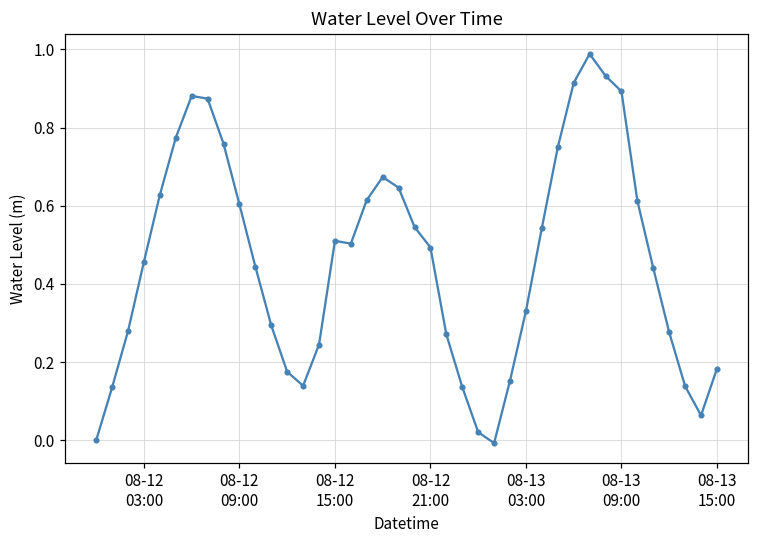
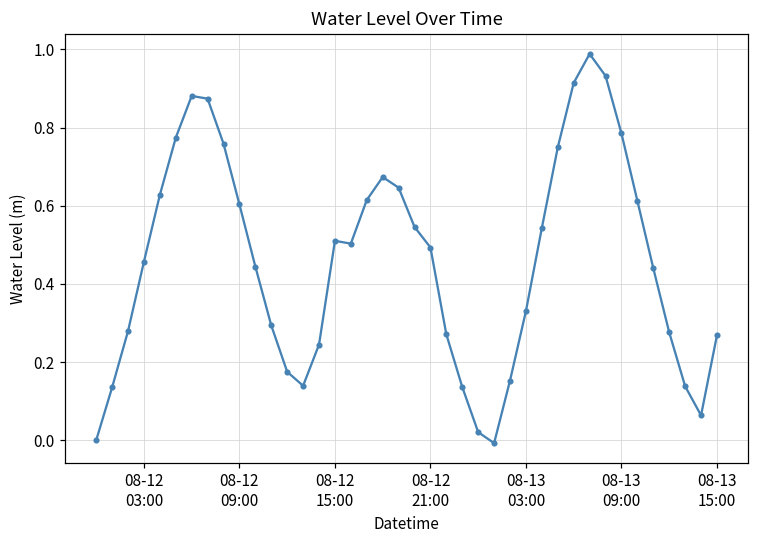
  {
    "08-12 03:00": 0.46,
    "08-12 09:00": 0.60,
    "08-12 15:00": 0.51,
    "08-12 21:00": 0.49,
    "08-13 03:00": 0.33,
-   "08-13 09:00": 0.89,
-   "08-13 15:00": 0.18
+   "08-13 09:00": 0.78,
+   "08-13 15:00": 0.27
  }
